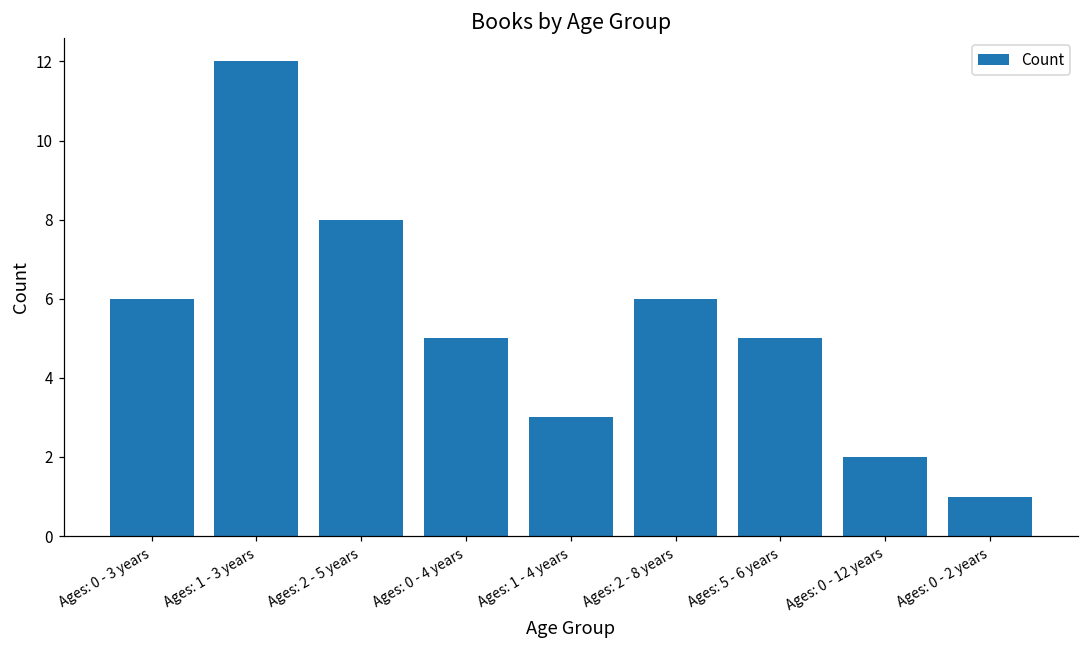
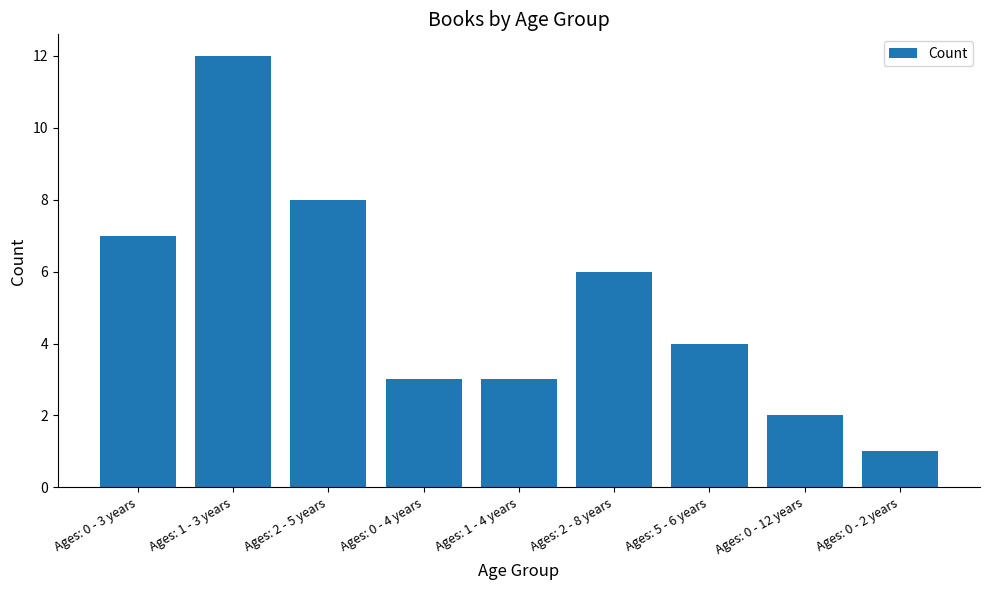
  {
-   "Ages: 0 - 3 years": 6,
+   "Ages: 0 - 3 years": 7,
    "Ages: 1 - 3 years": 12,
    "Ages: 2 - 5 years": 8,
-   "Ages: 0 - 4 years": 5,
+   "Ages: 0 - 4 years": 3,
    "Ages: 1 - 4 years": 3,
    "Ages: 2 - 8 years": 6,
-   "Ages: 5 - 6 years": 5,
+   "Ages: 5 - 6 years": 4,
    "Ages: 0 - 12 years": 2,
    "Ages: 0 - 2 years": 1
  }
